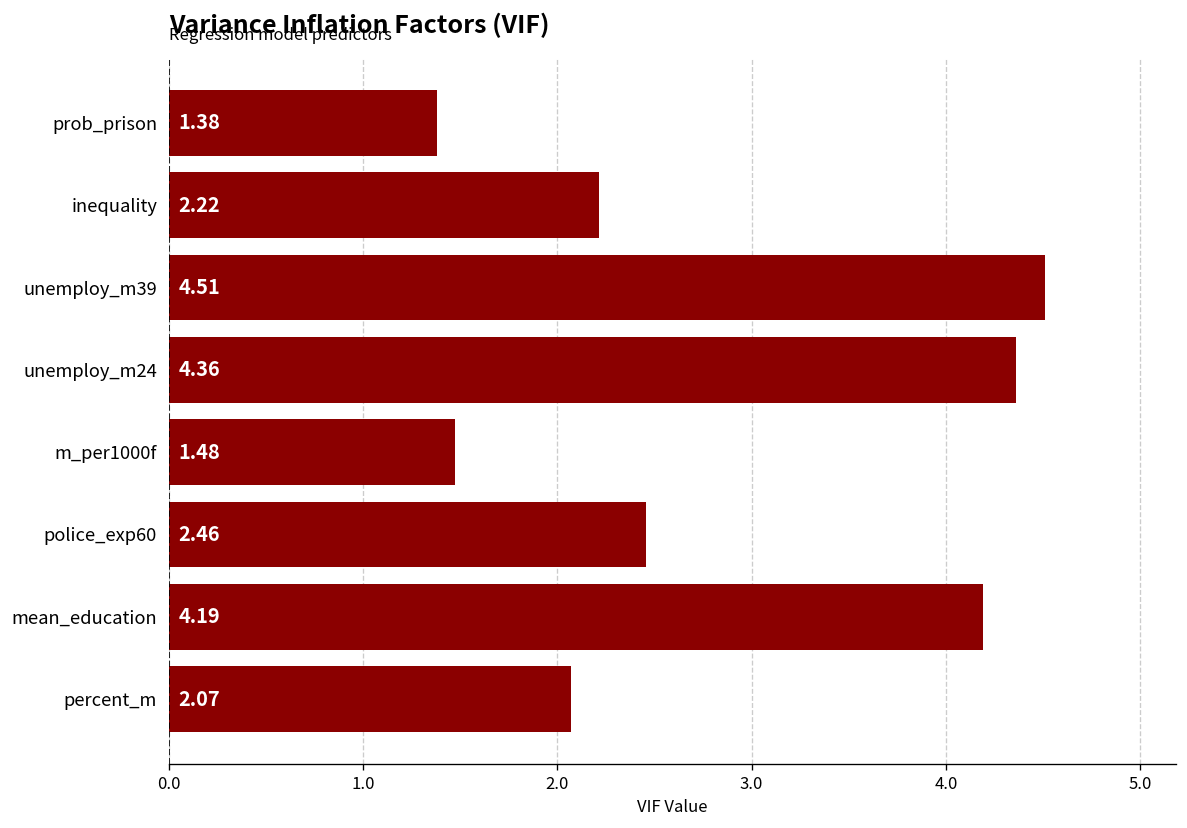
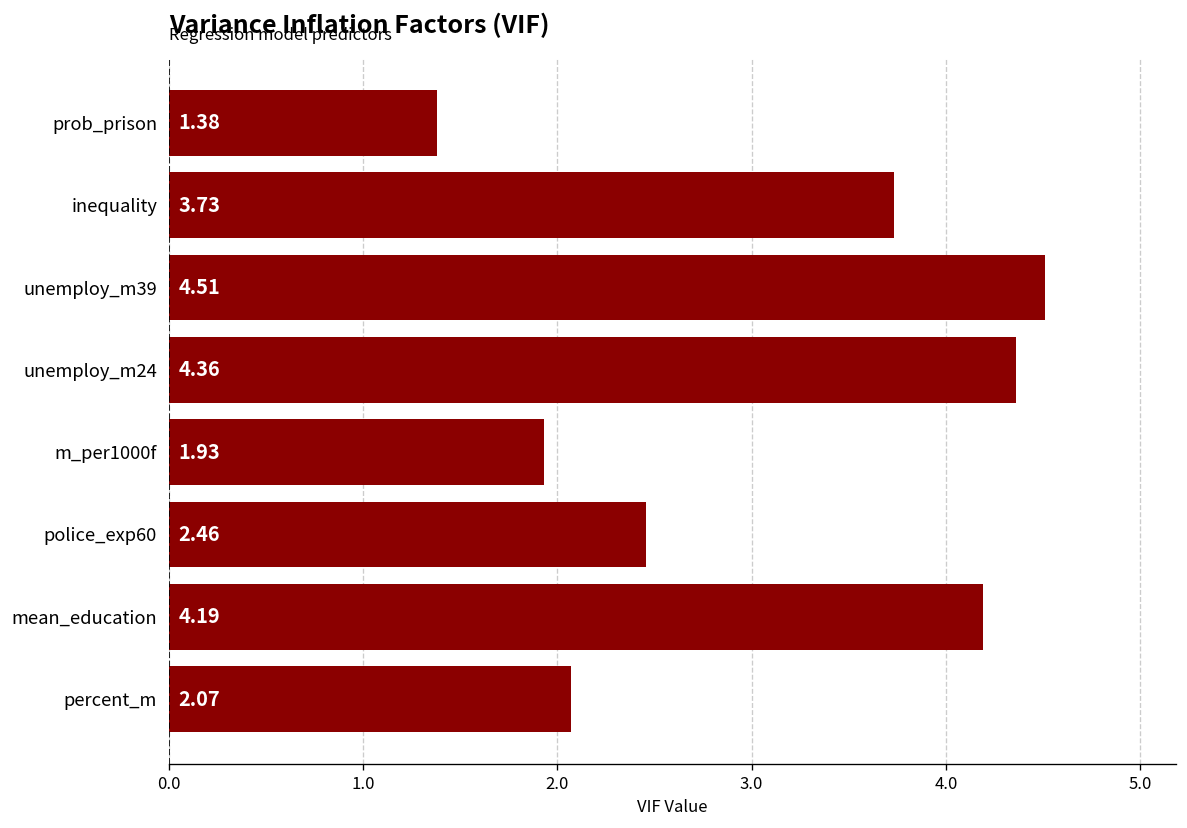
  {
    "prob_prison": 1.38,
-   "inequality": 2.22,
+   "inequality": 3.73,
    "unemploy_m39": 4.51,
    "unemploy_m24": 4.36,
-   "m_per1000f": 1.48,
+   "m_per1000f": 1.93,
    "police_exp60": 2.46,
    "mean_education": 4.19,
    "percent_m": 2.07
  }
